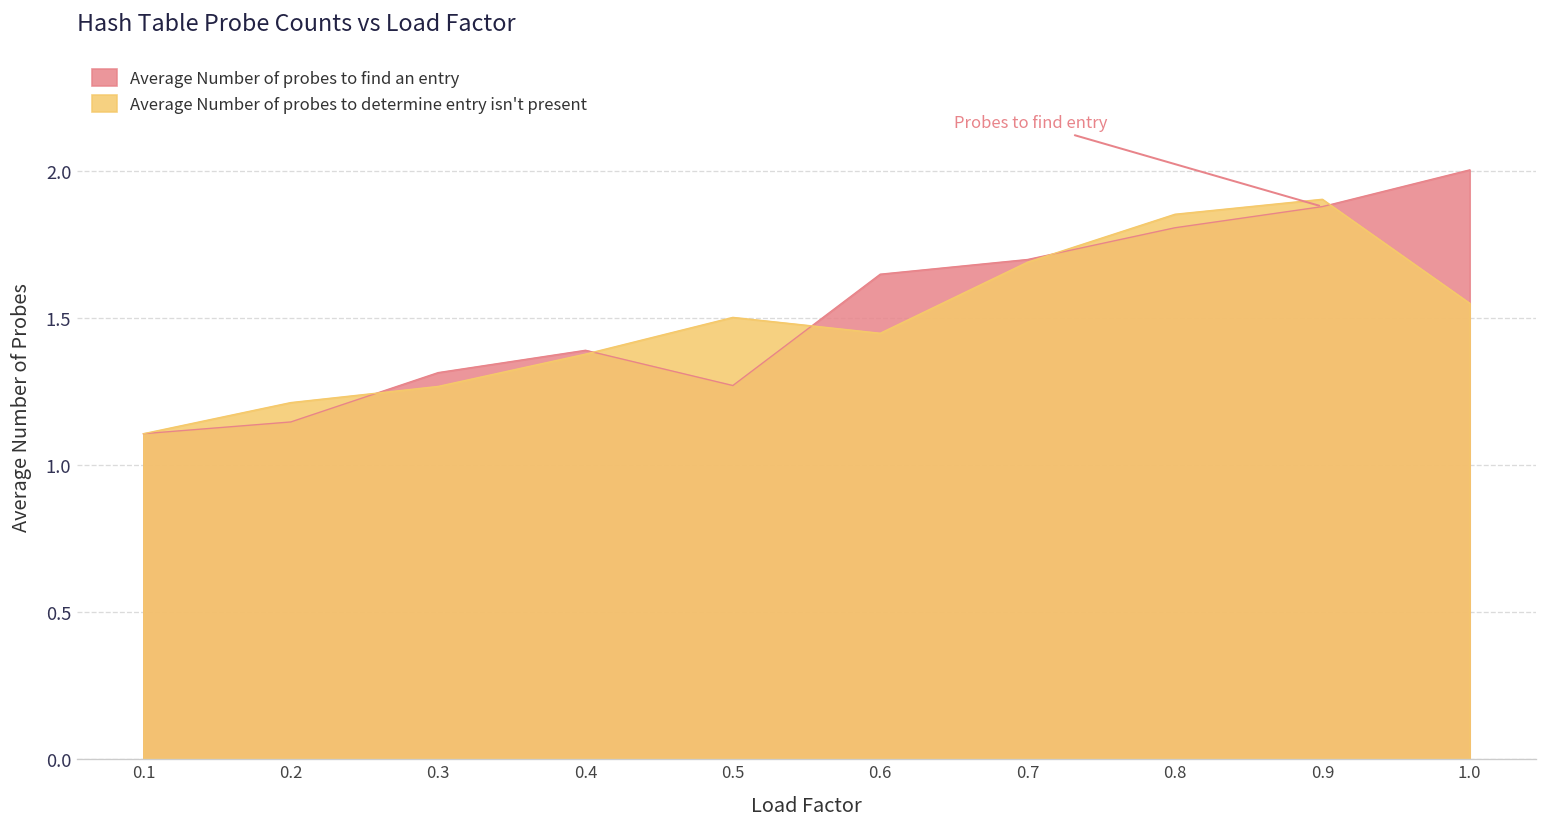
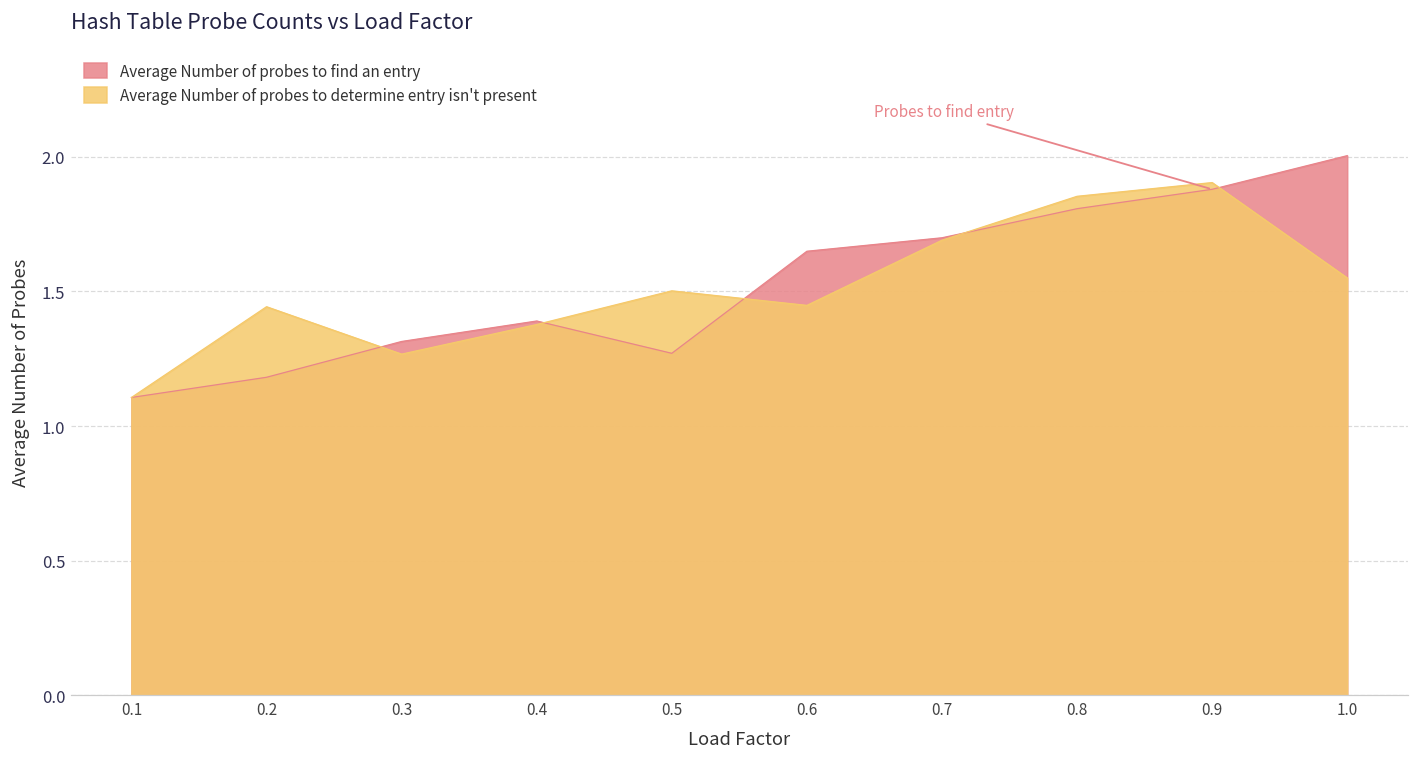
  {
    "Average Number of probes to find an entry": {
-     "0.2": 1.15,
+     "0.2": 1.18,
      "0.3": 1.31,
      "0.4": 1.39,
      "0.5": 1.27,
      "0.6": 1.65,
      "0.8": 1.81,
      "0.9": 1.88,
      "1.0": 2.00
    },
    "Average Number of probes to determine entry isn't present": {
-     "0.2": 1.21,
+     "0.2": 1.44,
      "0.3": 1.27,
      "0.4": 1.38,
      "0.5": 1.50,
      "0.6": 1.45,
      "0.8": 1.85,
      "0.9": 1.90,
      "1.0": 1.55
    }
  }
